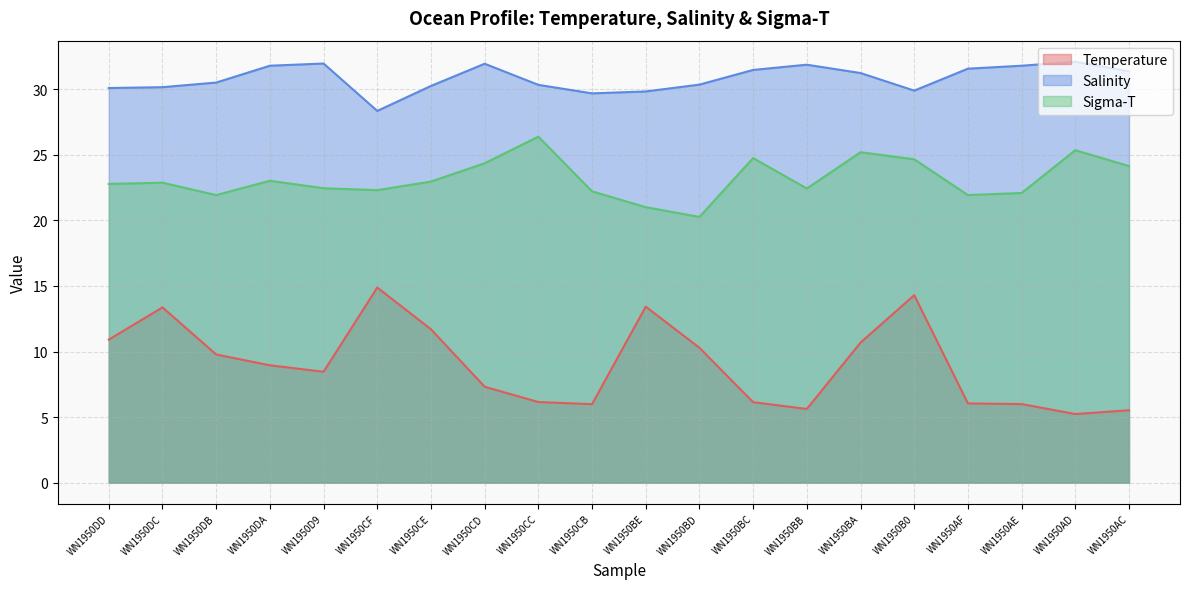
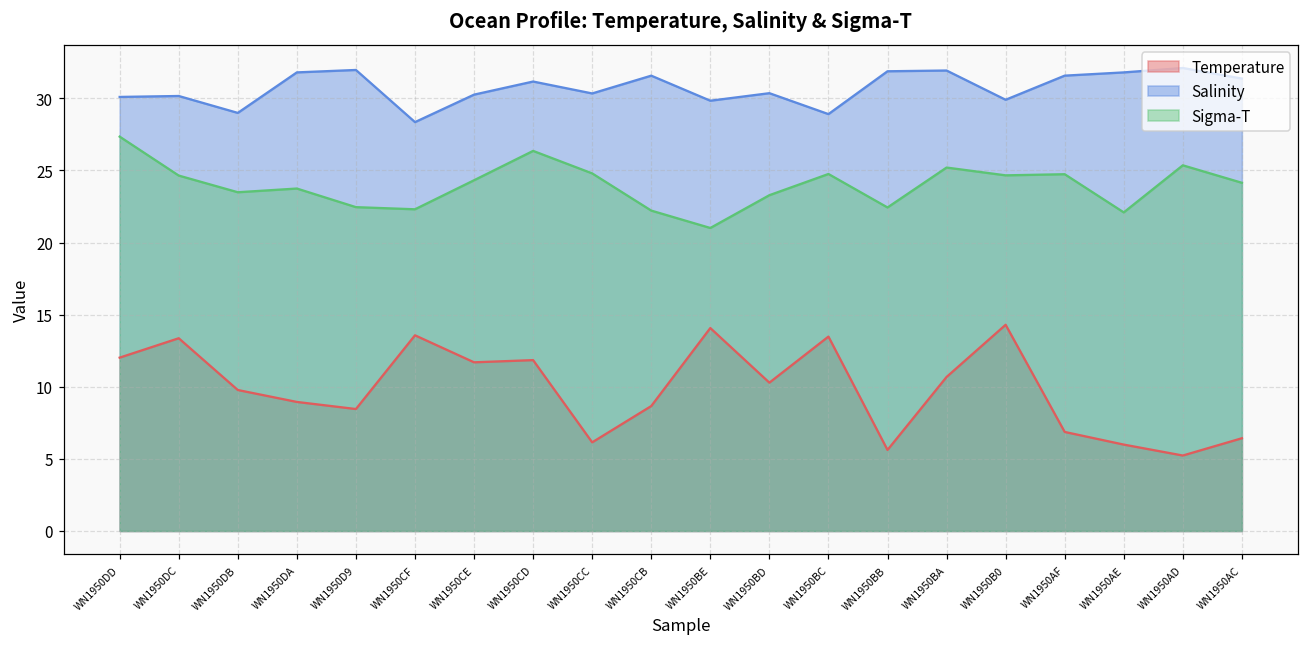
  {
    "Temperature": {
-     "WN1950DD": 10.9,
+     "WN1950DD": 12.0,
      "WN1950DC": 13.4,
      "WN1950DB": 9.8,
      "WN1950DA": 8.9,
      "WN1950D9": 8.5,
-     "WN1950CF": 14.9,
+     "WN1950CF": 13.6,
      "WN1950CE": 11.7,
-     "WN1950CD": 7.3,
+     "WN1950CD": 11.8,
      "WN1950CC": 6.1,
-     "WN1950CB": 6.0,
-     "WN1950BE": 13.4,
+     "WN1950CB": 8.7,
+     "WN1950BE": 14.1,
      "WN1950BD": 10.3,
-     "WN1950BC": 6.1,
+     "WN1950BC": 13.5,
      "WN1950BB": 5.6,
      "WN1950BA": 10.7,
      "WN1950B0": 14.3,
-     "WN1950AF": 6.0,
+     "WN1950AF": 6.9,
      "WN1950AE": 6.0,
      "WN1950AD": 5.2,
-     "WN1950AC": 5.5
+     "WN1950AC": 6.4
    },
    "Salinity": {
      "WN1950DD": 30.1,
      "WN1950DC": 30.2,
-     "WN1950DB": 30.5,
+     "WN1950DB": 29.0,
      "WN1950DA": 31.8,
      "WN1950D9": 32.0,
      "WN1950CF": 28.3,
      "WN1950CE": 30.3,
-     "WN1950CD": 31.9,
+     "WN1950CD": 31.2,
      "WN1950CC": 30.3,
-     "WN1950CB": 29.7,
+     "WN1950CB": 31.6,
      "WN1950BE": 29.8,
      "WN1950BD": 30.4,
-     "WN1950BC": 31.5,
+     "WN1950BC": 28.9,
      "WN1950BB": 31.9,
-     "WN1950BA": 31.2,
+     "WN1950BA": 31.9,
      "WN1950B0": 29.9,
      "WN1950AF": 31.6,
      "WN1950AE": 31.8
    },
    "Sigma-T": {
-     "WN1950DD": 22.8,
-     "WN1950DC": 22.9,
-     "WN1950DB": 21.9,
-     "WN1950DA": 23.0,
+     "WN1950DD": 27.3,
+     "WN1950DC": 24.6,
+     "WN1950DB": 23.5,
+     "WN1950DA": 23.7,
      "WN1950D9": 22.5,
      "WN1950CF": 22.3,
-     "WN1950CE": 23.0,
-     "WN1950CD": 24.4,
-     "WN1950CC": 26.4,
+     "WN1950CE": 24.3,
+     "WN1950CD": 26.4,
+     "WN1950CC": 24.8,
      "WN1950CB": 22.2,
      "WN1950BE": 21.0,
-     "WN1950BD": 20.3,
+     "WN1950BD": 23.3,
      "WN1950BC": 24.8,
      "WN1950BB": 22.4,
      "WN1950BA": 25.2,
      "WN1950B0": 24.7,
-     "WN1950AF": 21.9,
+     "WN1950AF": 24.7,
      "WN1950AE": 22.1,
      "WN1950AD": 25.4,
      "WN1950AC": 24.1
    }
  }
